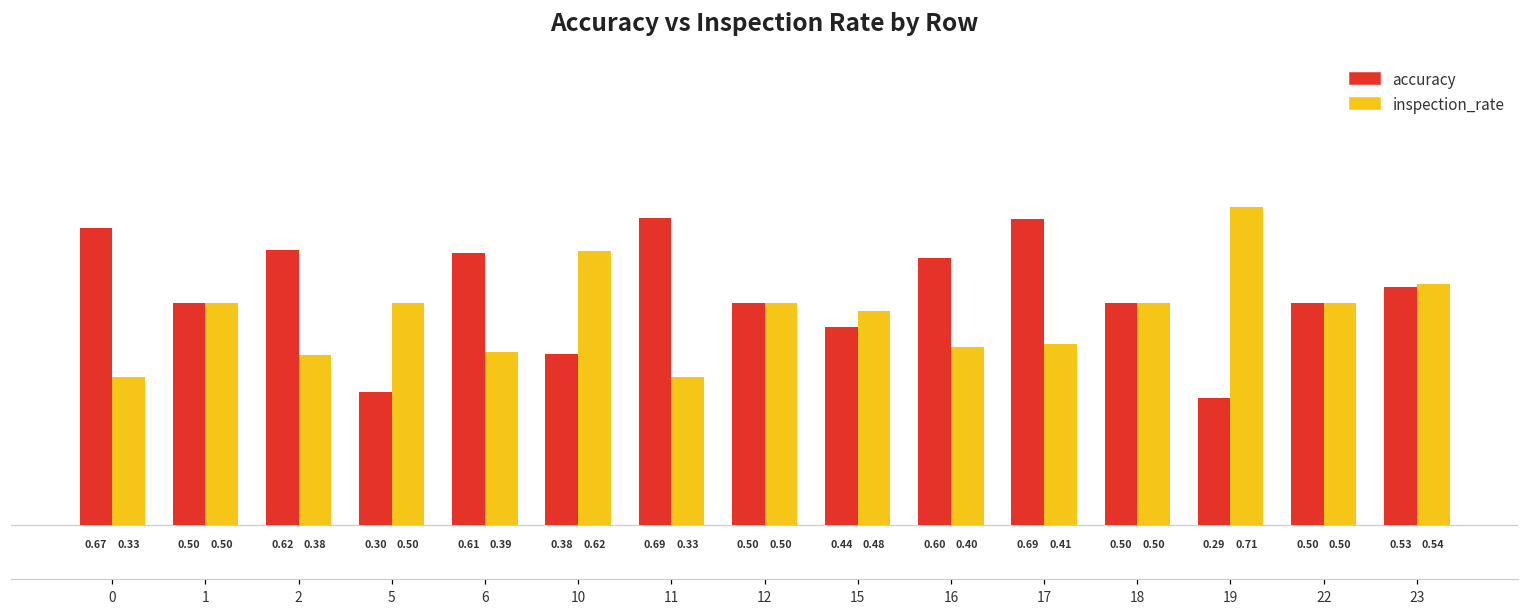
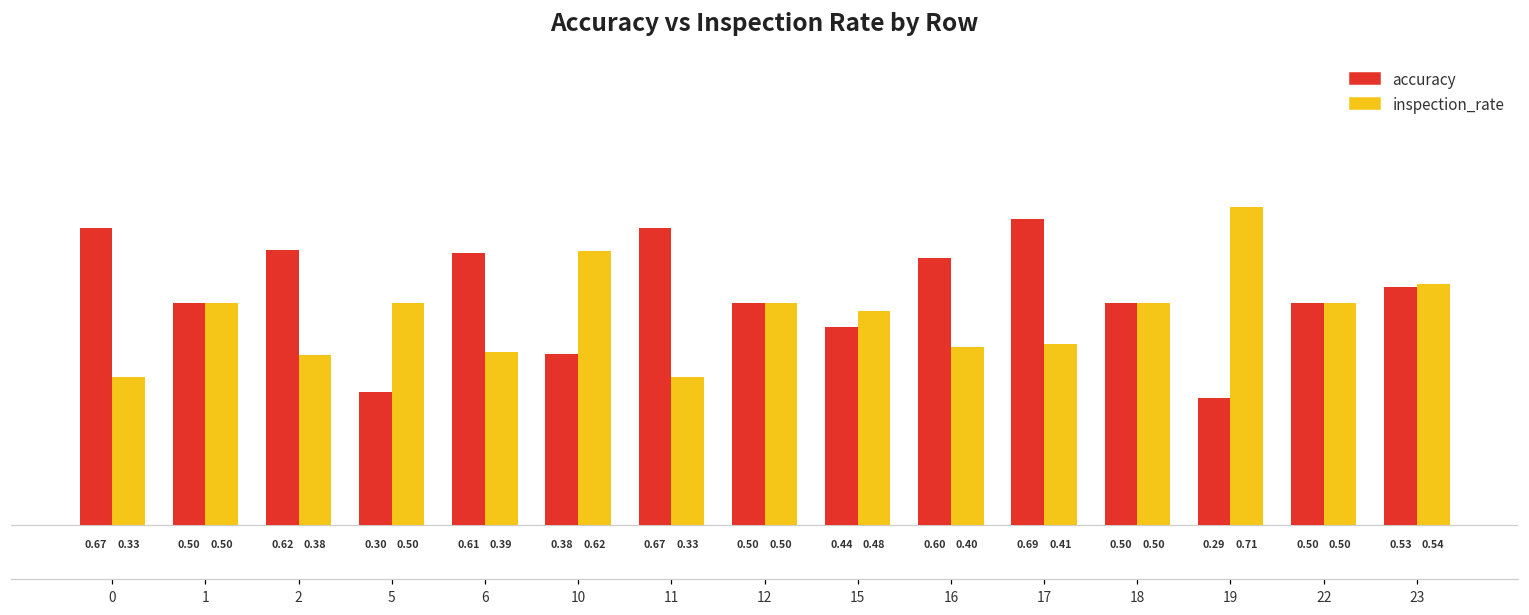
  {
    "accuracy": {
-     "11": 0.69
+     "11": 0.67
    }
  }
